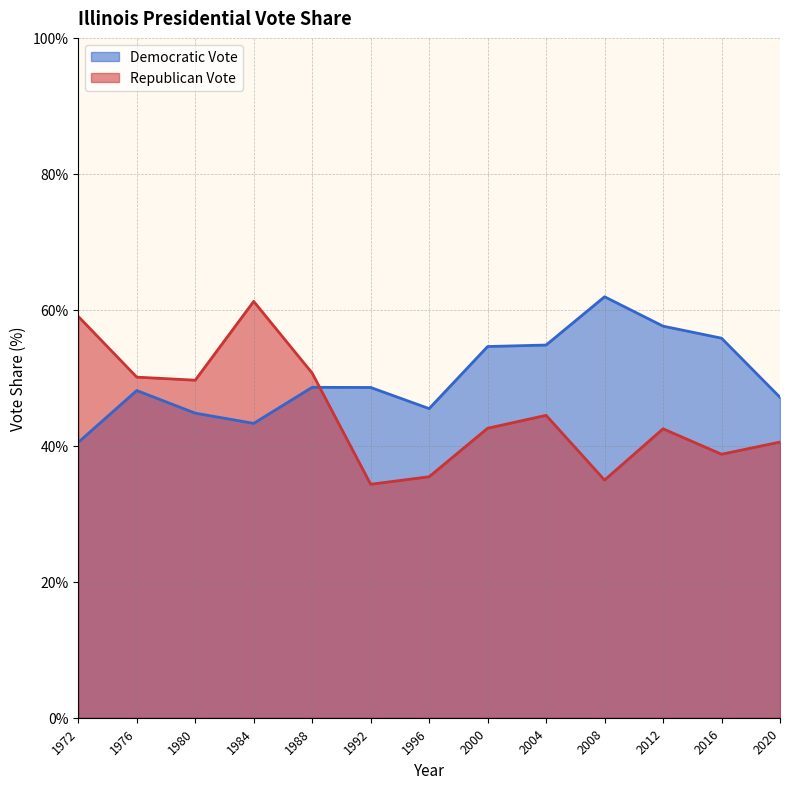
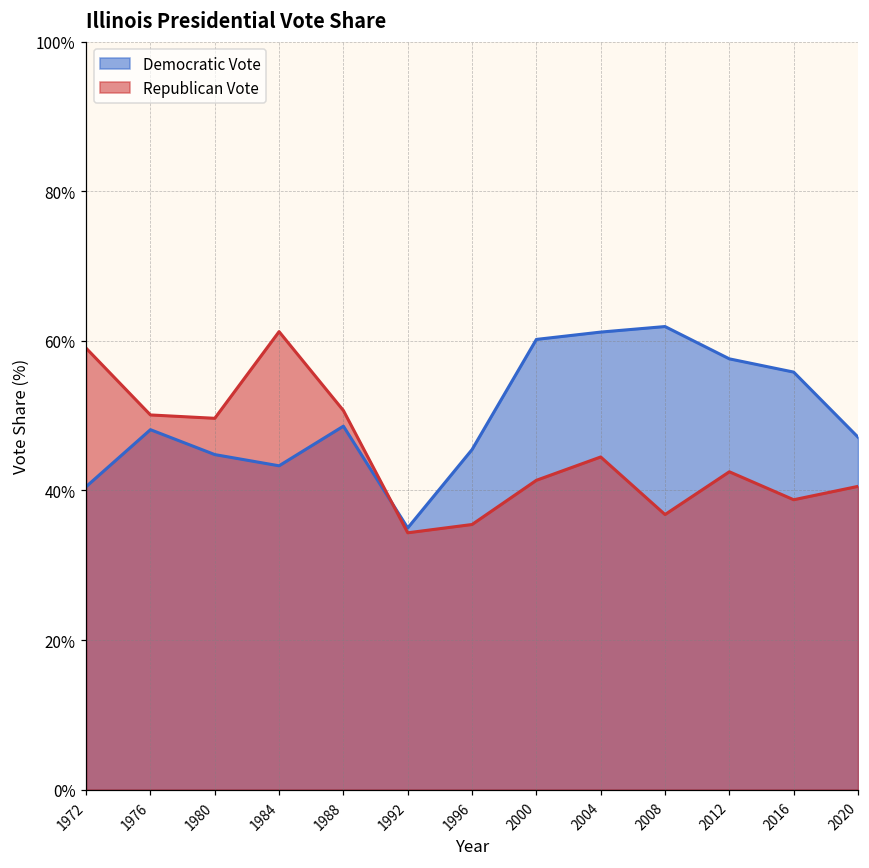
  {
    "Democratic Vote": {
      "1972": "41%",
      "1976": "48%",
      "1980": "45%",
      "1984": "43%",
      "1988": "49%",
-     "1992": "49%",
+     "1992": "35%",
      "1996": "45%",
-     "2000": "55%",
-     "2004": "55%",
+     "2000": "60%",
+     "2004": "61%",
      "2008": "62%",
      "2012": "58%",
      "2016": "56%",
      "2020": "47%"
    },
    "Republican Vote": {
      "1972": "59%",
      "1976": "50%",
      "1980": "50%",
      "1984": "61%",
      "1988": "51%",
      "1992": "34%",
      "1996": "35%",
-     "2000": "43%",
+     "2000": "41%",
      "2004": "44%",
-     "2008": "35%",
+     "2008": "37%",
      "2012": "43%",
      "2016": "39%",
      "2020": "41%"
    }
  }
